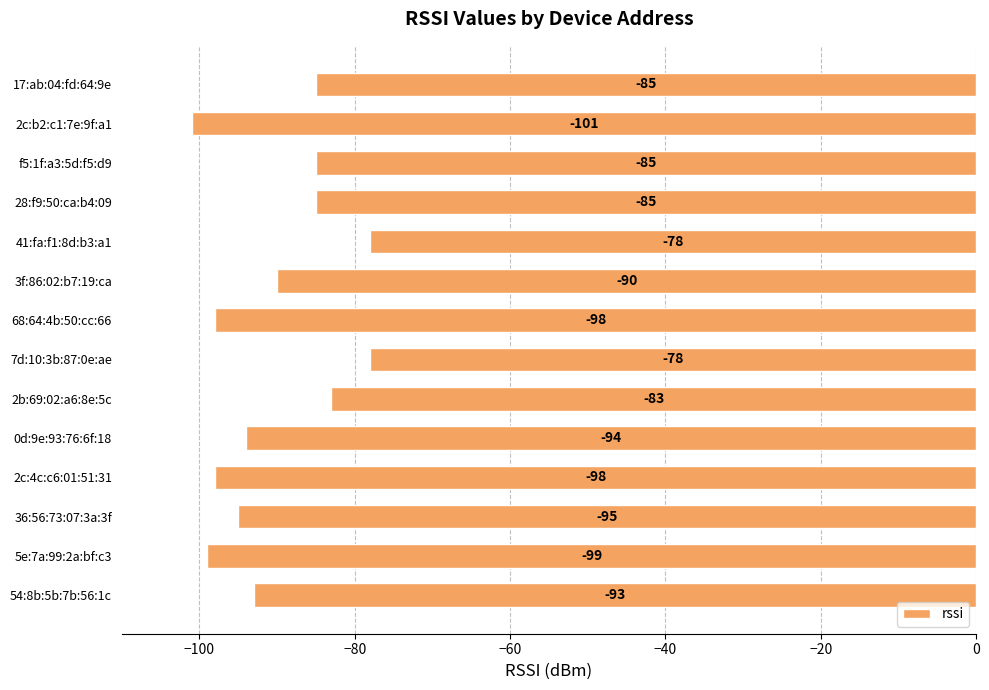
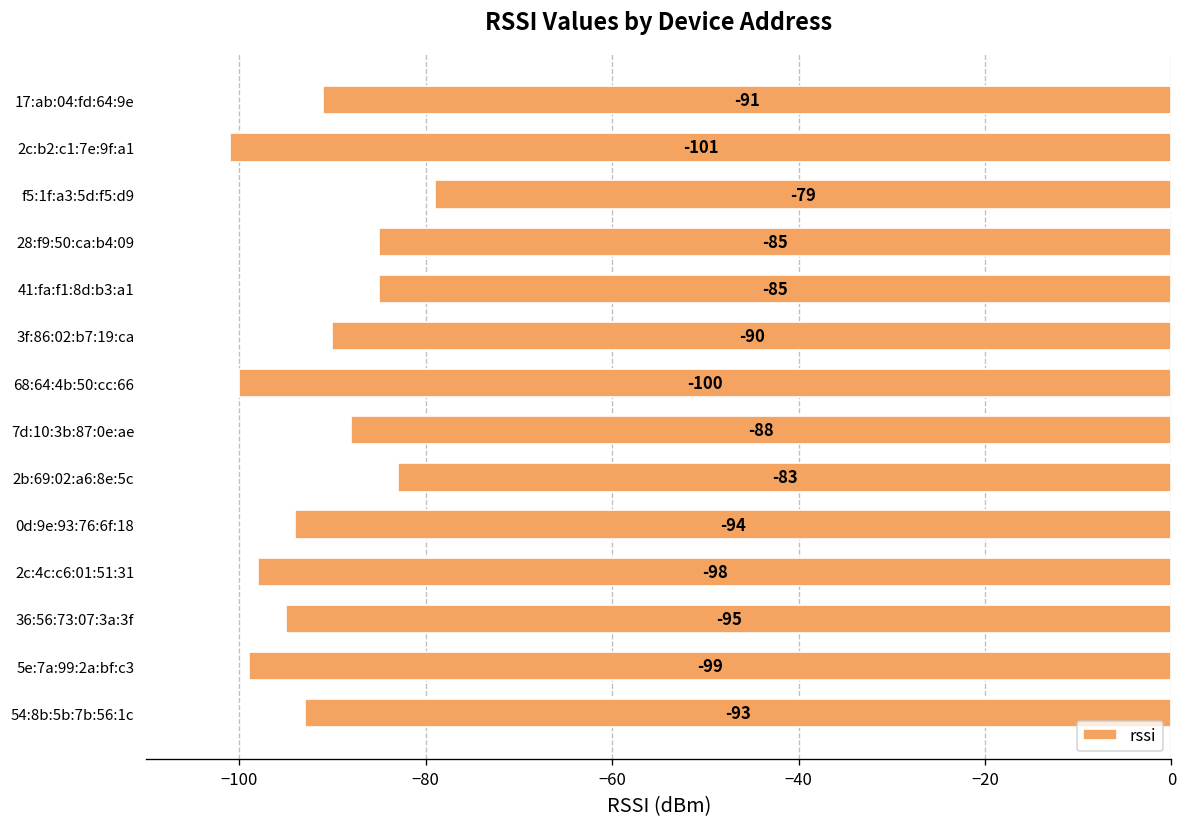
  {
-   "17:ab:04:fd:64:9e": -85,
+   "17:ab:04:fd:64:9e": -91,
    "2c:b2:c1:7e:9f:a1": -101,
-   "f5:1f:a3:5d:f5:d9": -85,
+   "f5:1f:a3:5d:f5:d9": -79,
    "28:f9:50:ca:b4:09": -85,
-   "41:fa:f1:8d:b3:a1": -78,
+   "41:fa:f1:8d:b3:a1": -85,
    "3f:86:02:b7:19:ca": -90,
-   "68:64:4b:50:cc:66": -98,
-   "7d:10:3b:87:0e:ae": -78,
+   "68:64:4b:50:cc:66": -100,
+   "7d:10:3b:87:0e:ae": -88,
    "2b:69:02:a6:8e:5c": -83,
    "0d:9e:93:76:6f:18": -94,
    "2c:4c:c6:01:51:31": -98,
    "36:56:73:07:3a:3f": -95,
    "5e:7a:99:2a:bf:c3": -99,
    "54:8b:5b:7b:56:1c": -93
  }
